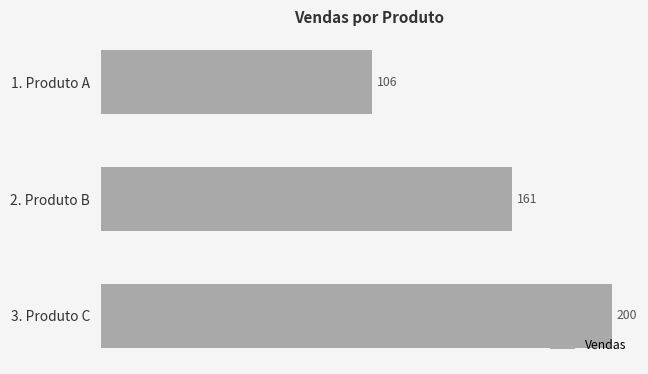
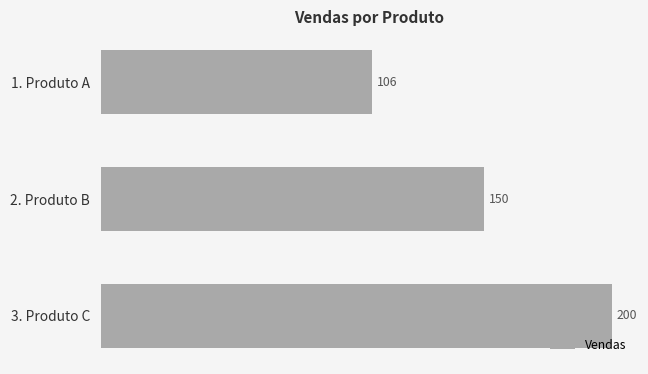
  {
    "1. Produto A": 106,
-   "2. Produto B": 161,
+   "2. Produto B": 150,
    "3. Produto C": 200
  }
